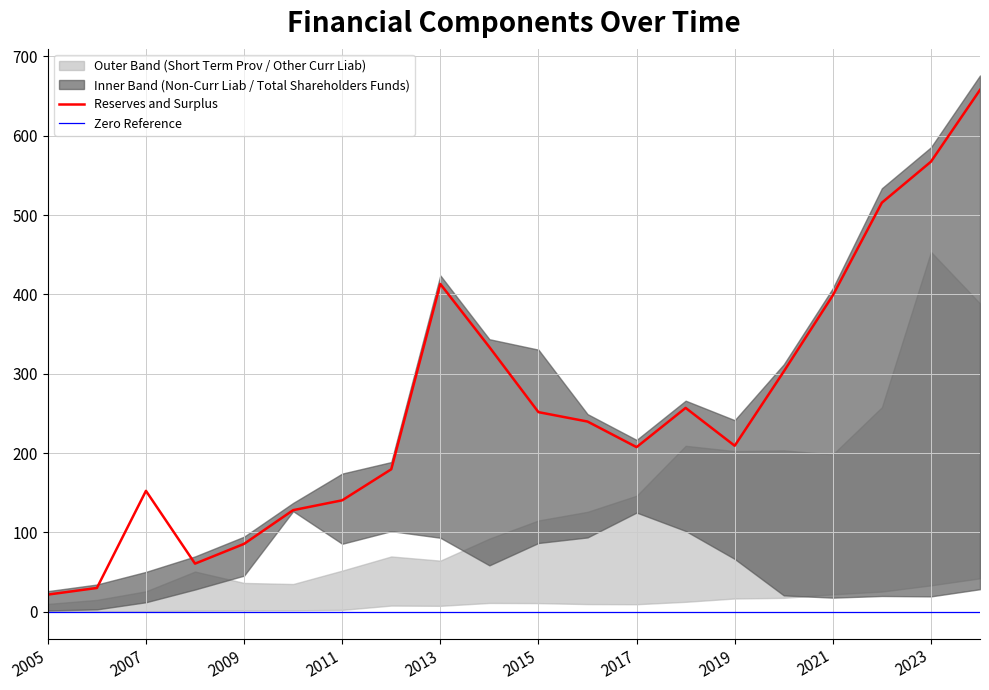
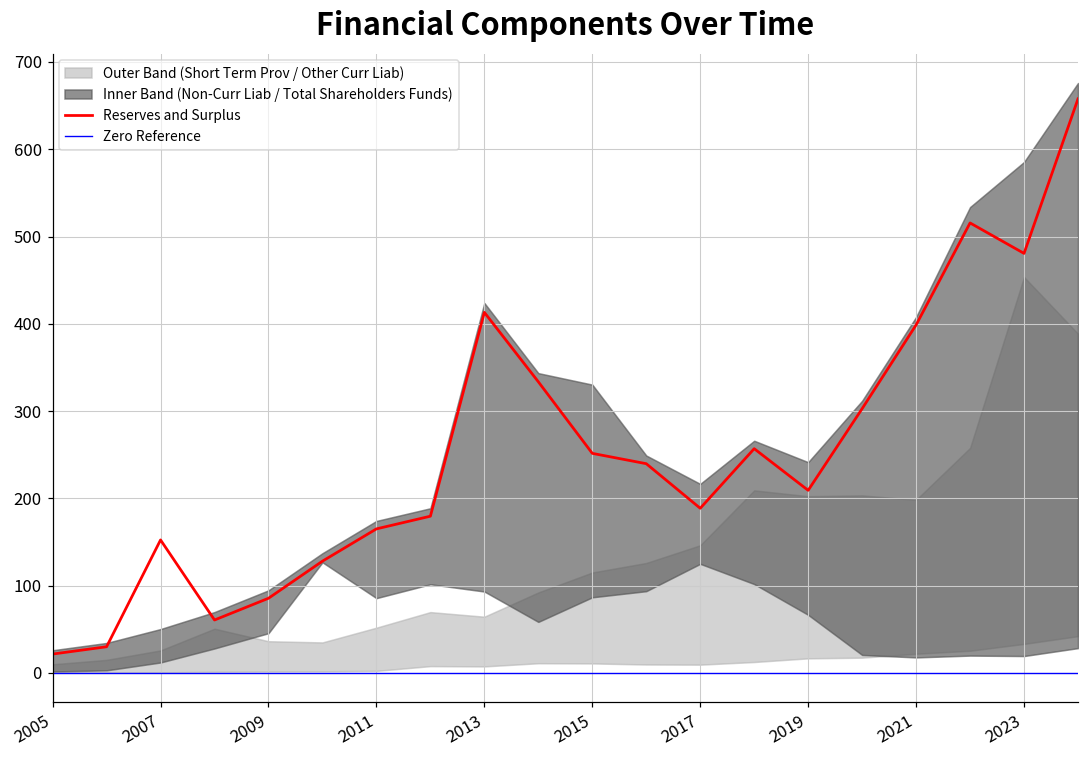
  {
    "Reserves and Surplus": {
      "2005": 20,
      "2007": 150,
      "2009": 90,
-     "2011": 140,
+     "2011": 170,
      "2013": 410,
      "2015": 250,
-     "2017": 210,
+     "2017": 190,
      "2019": 210,
      "2021": 400,
-     "2023": 570
+     "2023": 480
    },
    "Zero Reference": {
      "2005": 0,
      "2007": 0,
      "2009": 0,
      "2011": 0,
      "2013": 0,
      "2015": 0,
      "2017": 0,
      "2019": 0,
      "2021": 0,
      "2023": 0
    }
  }
